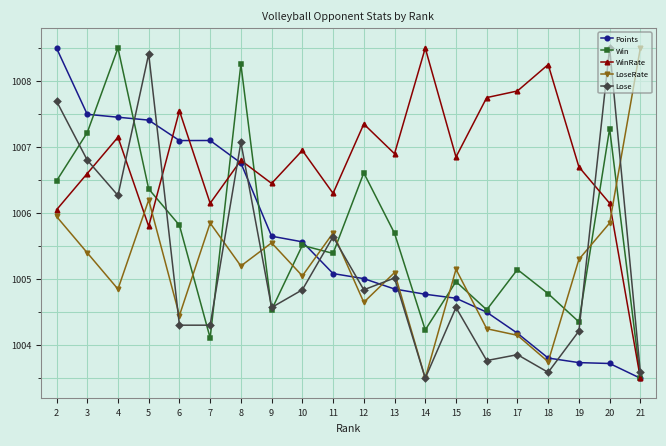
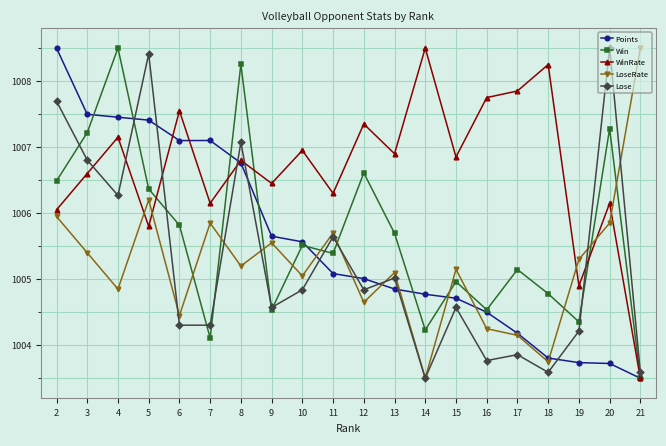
  {
    "Points": {
      "2": 1008.5,
      "3": 1007.5,
      "4": 1007.5,
      "5": 1007.4,
      "6": 1007.1,
      "7": 1007.1,
      "9": 1005.7,
      "10": 1005.6,
      "11": 1005.1,
      "12": 1005.0,
      "13": 1004.9,
      "14": 1004.8,
      "15": 1004.7,
      "18": 1003.8,
      "19": 1003.7,
      "20": 1003.7
    },
    "WinRate": {
      "2": 1006.1,
      "3": 1006.6,
      "4": 1007.2,
      "5": 1005.8,
      "6": 1007.6,
      "7": 1006.2,
      "9": 1006.5,
      "10": 1007.0,
      "11": 1006.3,
      "12": 1007.4,
      "13": 1006.9,
      "14": 1008.5,
      "15": 1006.9,
      "16": 1007.8,
      "17": 1007.9,
      "18": 1008.3,
-     "19": 1006.7,
+     "19": 1004.9,
      "20": 1006.2
    },
    "LoseRate": {
      "2": 1006.0,
      "3": 1005.4,
      "4": 1004.9,
      "5": 1006.2,
      "6": 1004.5,
      "7": 1005.9,
      "8": 1005.2,
      "9": 1005.6,
      "10": 1005.1,
      "11": 1005.7,
      "12": 1004.7,
      "13": 1005.1,
      "15": 1005.2,
      "16": 1004.3,
      "18": 1003.8,
      "19": 1005.3,
      "20": 1005.9
    }
  }
